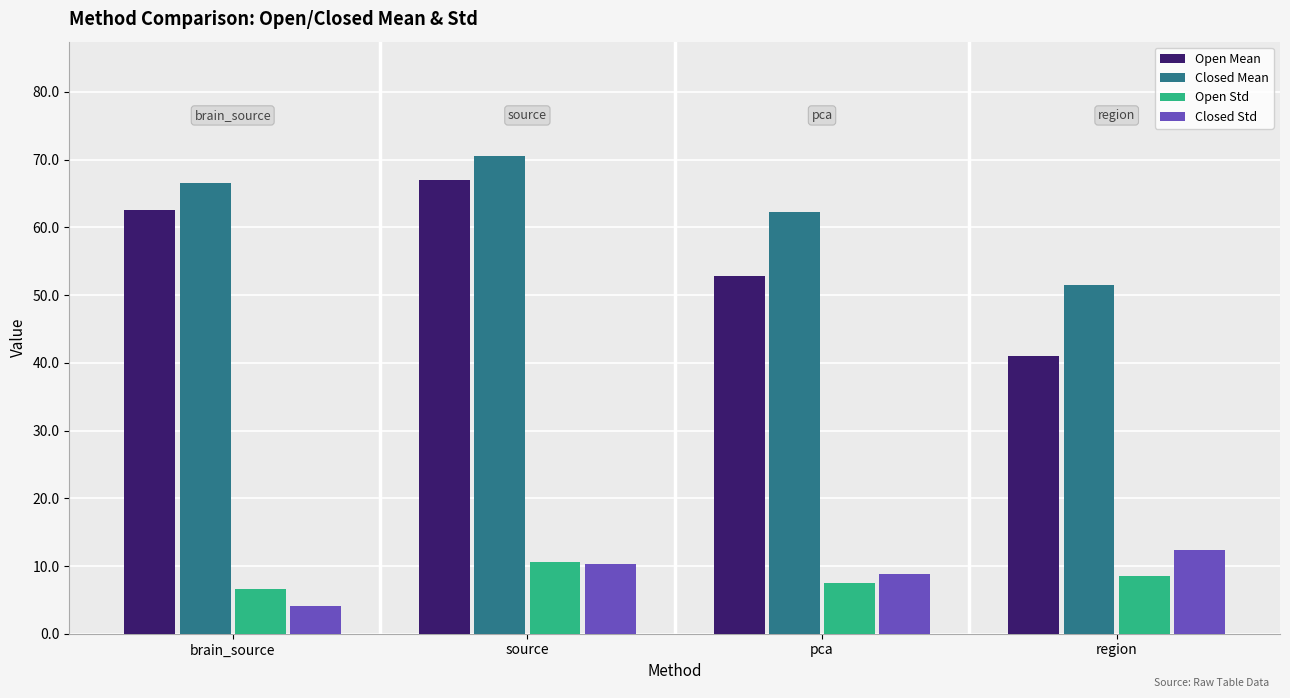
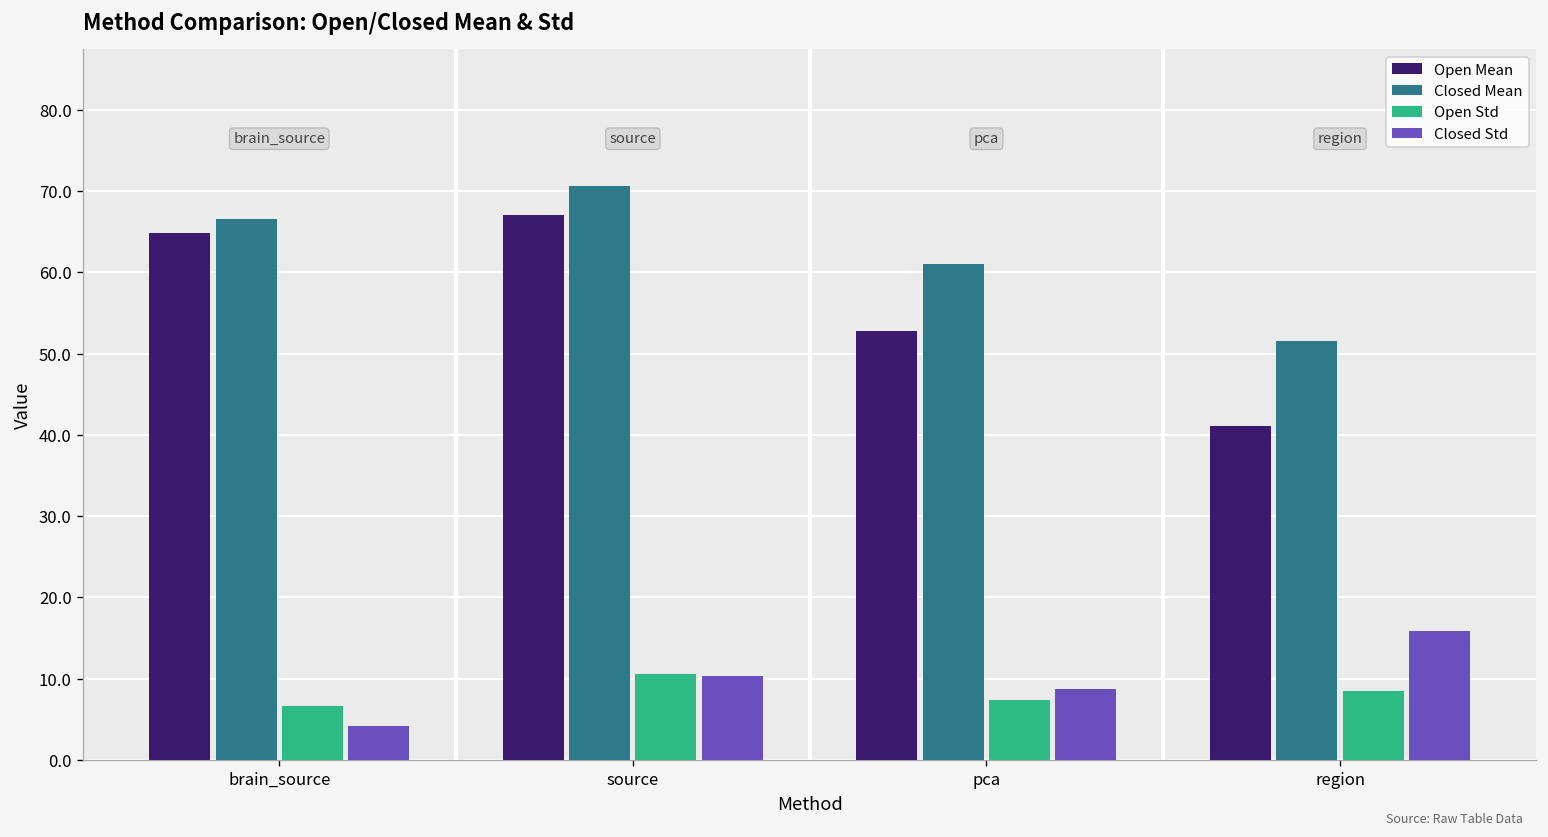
  {
    "Open Mean": {
-     "brain_source": 63,
+     "brain_source": 65,
      "source": 67,
      "pca": 53,
      "region": 41
    },
    "Closed Mean": {
      "brain_source": 67,
      "source": 71,
-     "pca": 62,
+     "pca": 61,
      "region": 52
    },
    "Open Std": {
      "brain_source": 7,
      "source": 11,
      "pca": 7,
      "region": 8
    },
    "Closed Std": {
      "brain_source": 4,
      "source": 10,
      "pca": 9,
-     "region": 12
+     "region": 16
    }
  }
